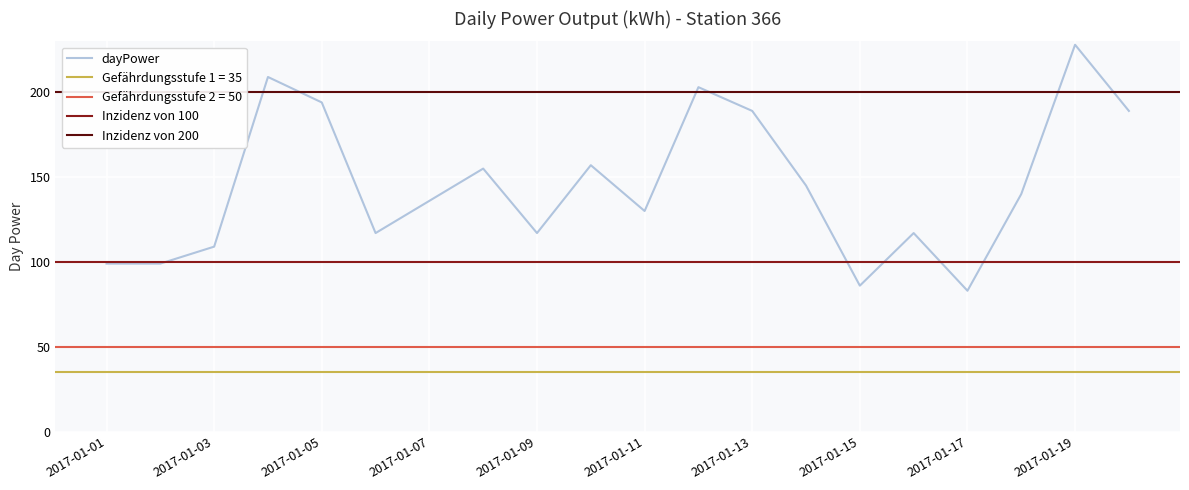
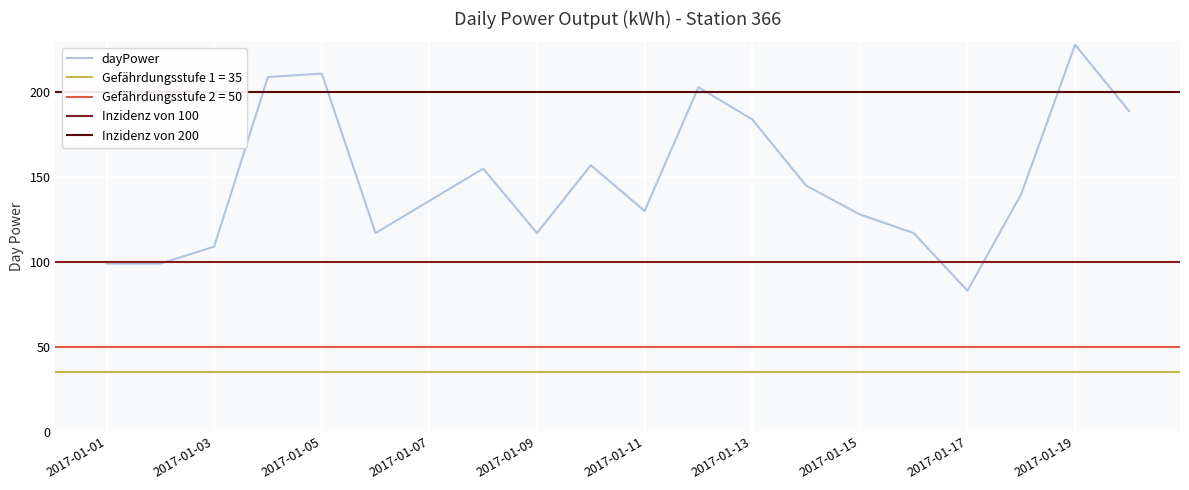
  {
    "2017-01-01": 99,
    "2017-01-03": 109,
-   "2017-01-05": 194,
+   "2017-01-05": 211,
    "2017-01-07": 136,
    "2017-01-09": 117,
    "2017-01-11": 130,
-   "2017-01-13": 189,
-   "2017-01-15": 86,
+   "2017-01-13": 184,
+   "2017-01-15": 128,
    "2017-01-17": 83,
    "2017-01-19": 228
  }
